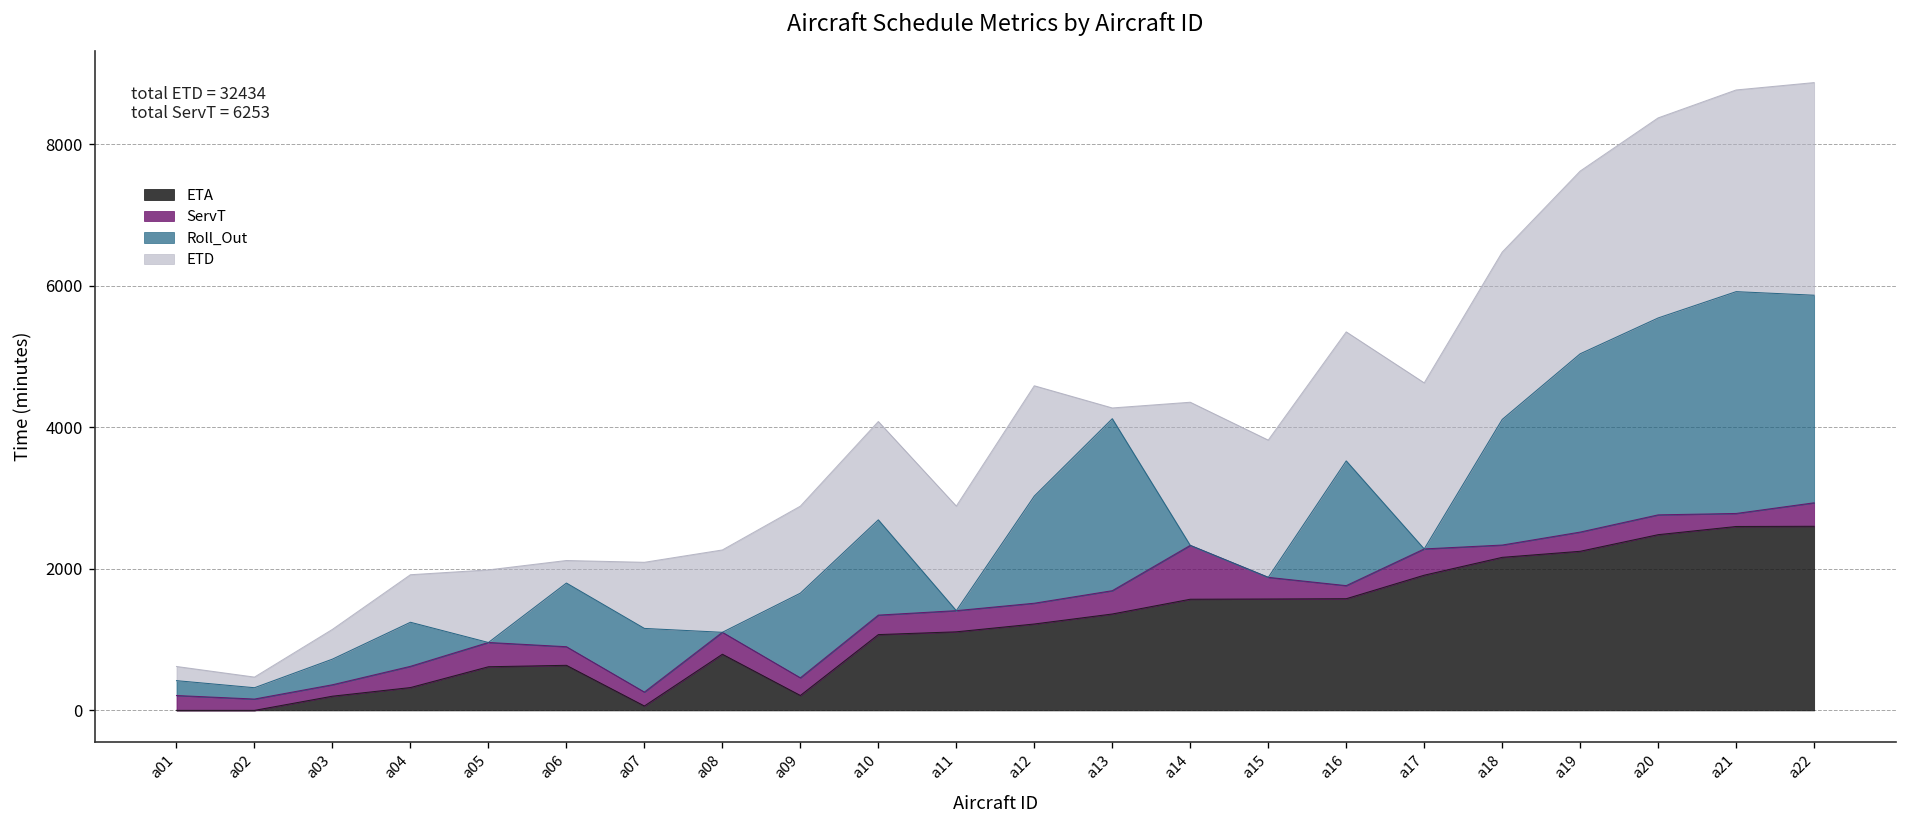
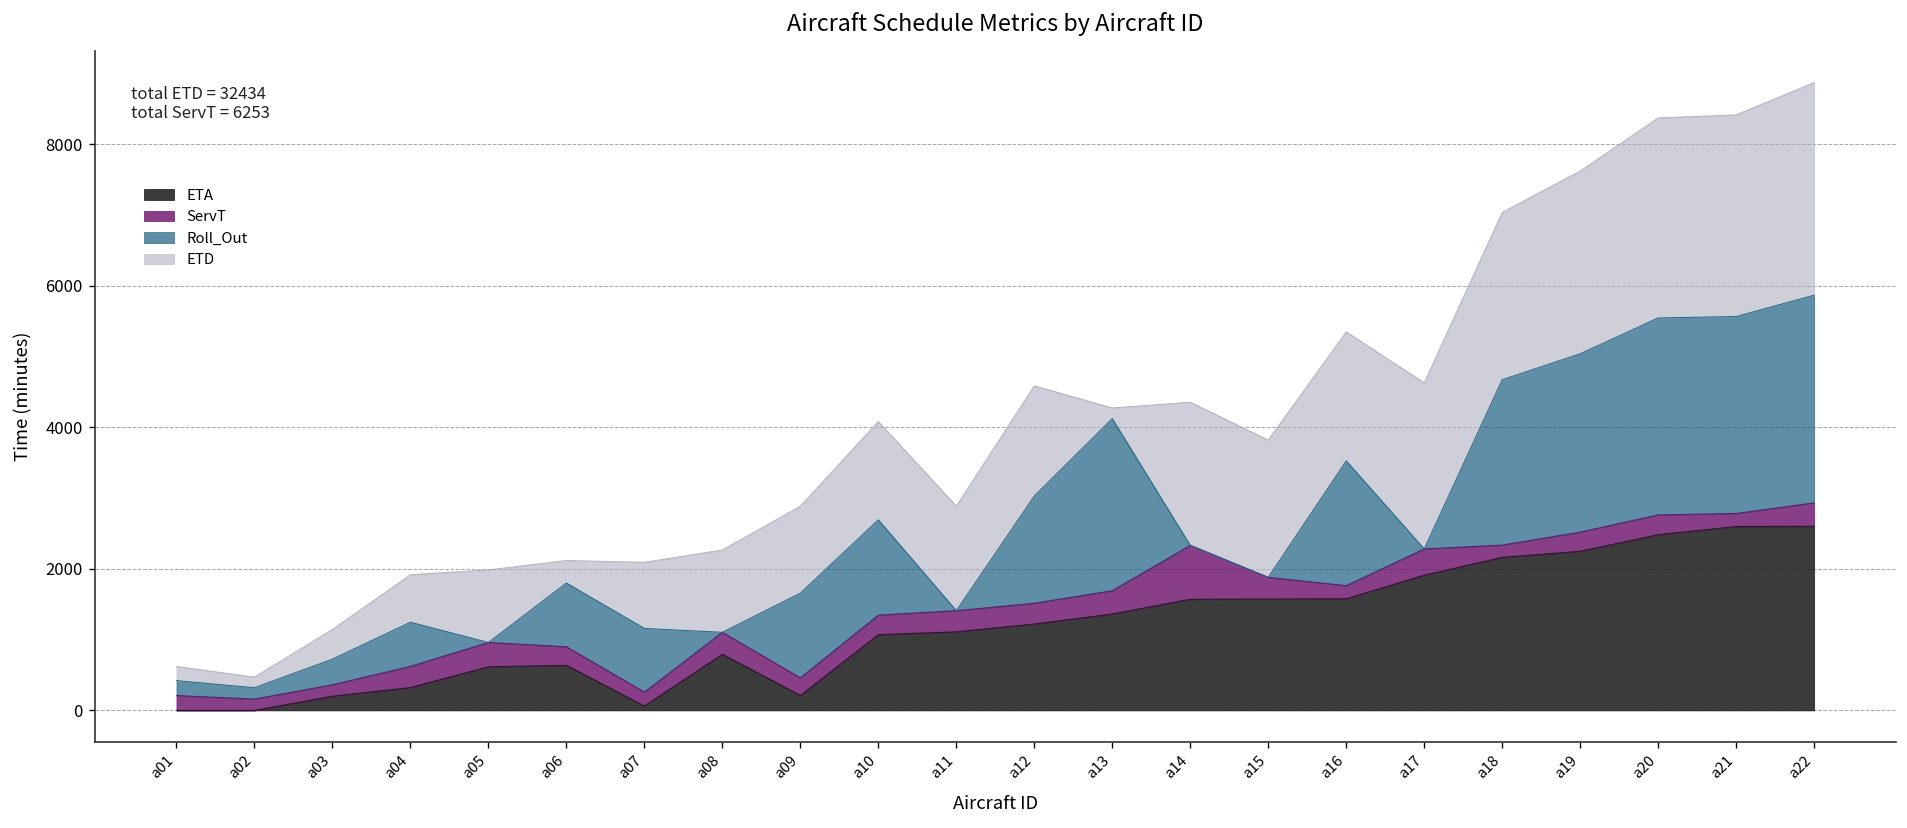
  {
    "ETA": {
      "a01": 0,
      "a02": 0,
      "a03": 200,
      "a04": 300,
      "a05": 600,
      "a06": 600,
      "a07": 100,
      "a08": 800,
      "a09": 200,
      "a10": 1100,
      "a11": 1100,
      "a12": 1200,
      "a13": 1400,
      "a14": 1600,
      "a15": 1600,
      "a16": 1600,
      "a17": 1900,
      "a18": 2200,
      "a19": 2200,
      "a20": 2500,
      "a21": 2600,
      "a22": 2600
    },
    "ServT": {
      "a01": 200,
      "a02": 200,
      "a03": 200,
      "a04": 300,
      "a06": 300,
      "a07": 200,
      "a09": 200,
      "a10": 300,
      "a12": 300,
      "a13": 300,
      "a16": 200,
      "a18": 200,
      "a19": 300,
      "a20": 300,
      "a21": 200,
      "a22": 300
    },
    "Roll_Out": {
      "a01": 200,
      "a02": 200,
      "a03": 400,
      "a04": 600,
      "a06": 900,
      "a07": 900,
      "a09": 1200,
      "a10": 1300,
      "a12": 1500,
      "a13": 2400,
      "a16": 1800,
-     "a18": 1800,
+     "a18": 2300,
      "a19": 2500,
      "a20": 2800,
-     "a21": 3100,
+     "a21": 2800,
      "a22": 2900
    },
    "ETD": {
      "a01": 200,
      "a02": 200,
      "a03": 400,
      "a04": 700,
      "a05": 1000,
      "a06": 300,
      "a07": 900,
      "a08": 1200,
      "a09": 1200,
      "a10": 1400,
      "a11": 1500,
      "a12": 1600,
      "a13": 200,
      "a14": 2000,
      "a15": 1900,
      "a16": 1800,
      "a17": 2300,
      "a18": 2400,
      "a19": 2600,
      "a20": 2800,
      "a21": 2800,
      "a22": 3000
    }
  }
